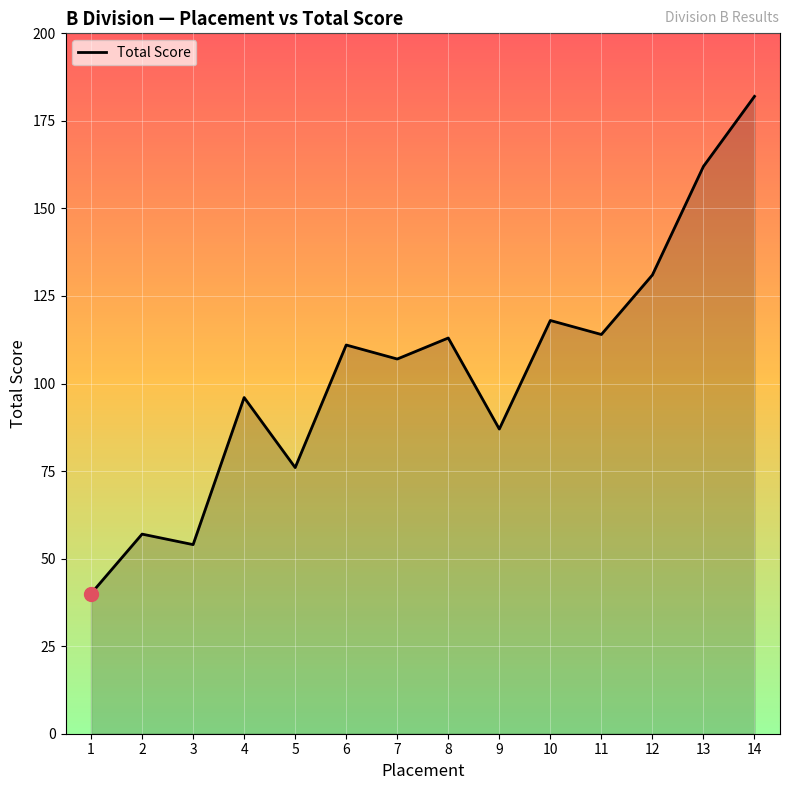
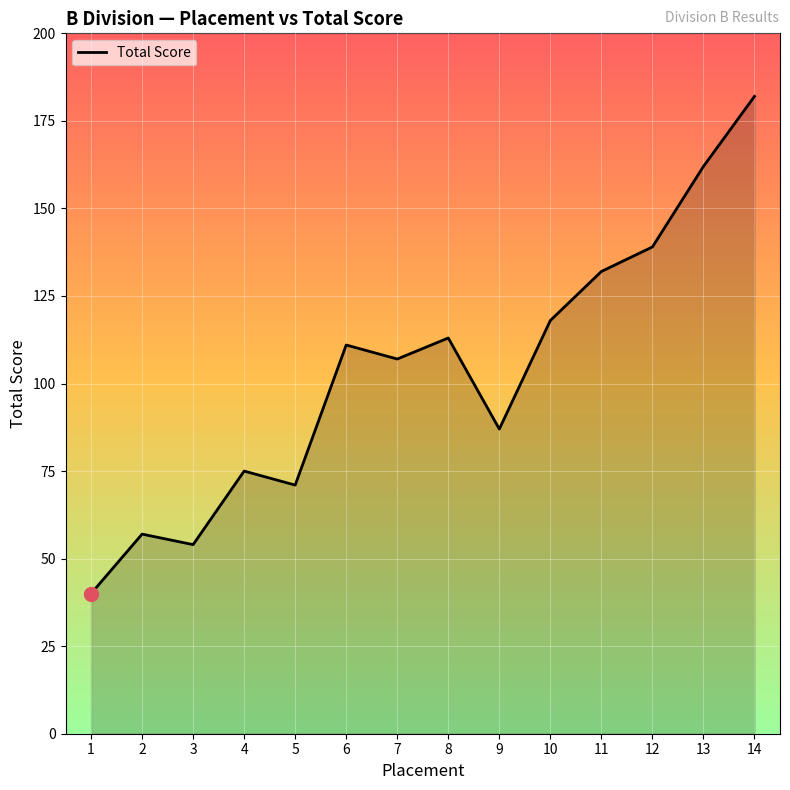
  {
    "Total Score": {
      "2": 57,
      "3": 54,
-     "4": 96,
-     "5": 76,
+     "4": 75,
+     "5": 71,
      "6": 111,
      "7": 107,
      "8": 113,
      "9": 87,
      "10": 118,
-     "11": 114,
-     "12": 131,
+     "11": 132,
+     "12": 139,
      "13": 162,
      "14": 182
    }
  }
